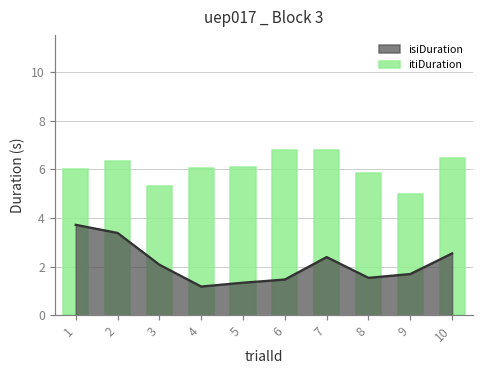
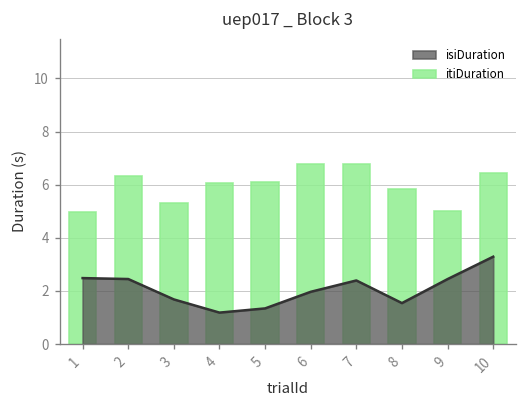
  {
    "itiDuration": {
-     "1": 6.0,
+     "1": 5.0,
      "2": 6.3,
      "3": 5.3,
      "4": 6.1,
      "5": 6.1,
      "6": 6.8,
      "7": 6.8,
      "8": 5.9,
      "9": 5.0,
      "10": 6.4
    },
    "isiDuration": {
-     "1": 3.7,
-     "2": 3.4,
-     "3": 2.1,
+     "1": 2.5,
+     "2": 2.4,
+     "3": 1.7,
      "4": 1.2,
      "5": 1.3,
-     "6": 1.5,
+     "6": 2.0,
      "7": 2.4,
      "8": 1.5,
-     "9": 1.7,
-     "10": 2.5
+     "9": 2.4,
+     "10": 3.3
    }
  }
